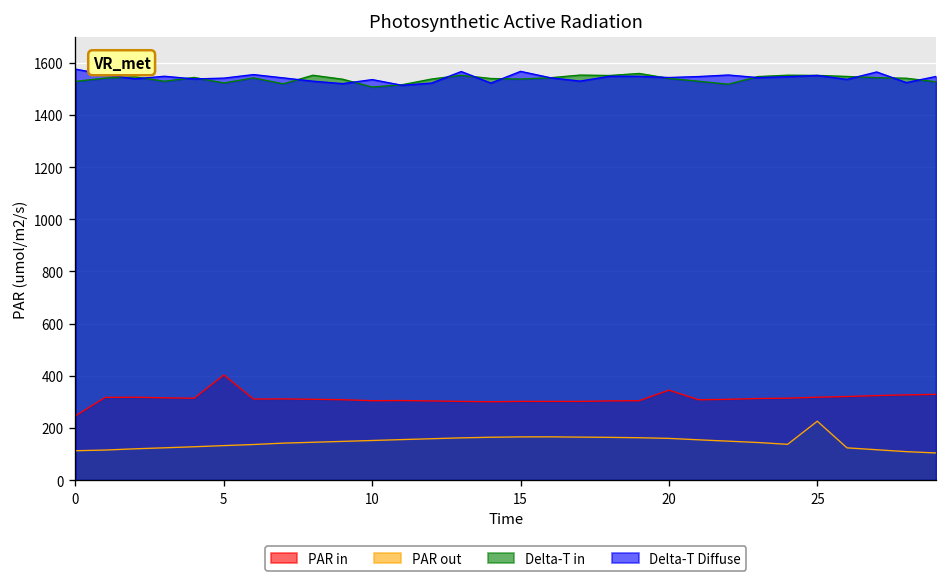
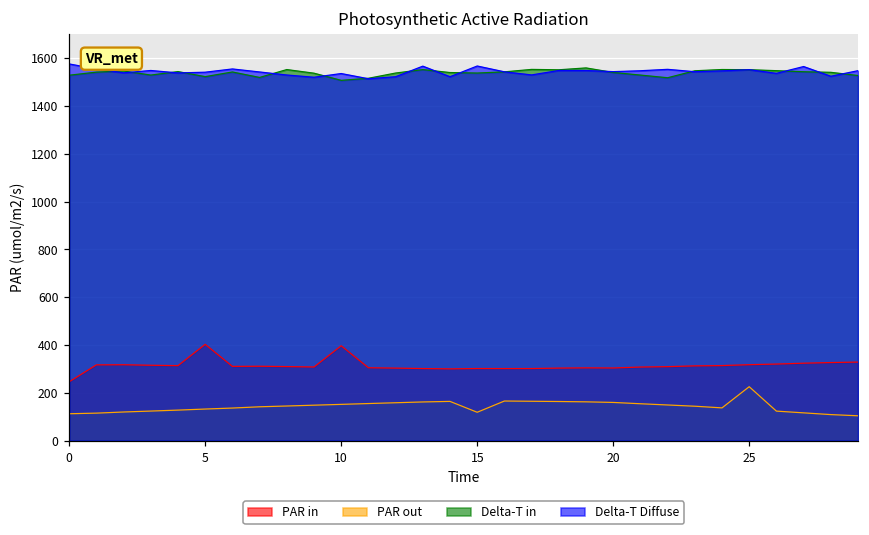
  {
    "PAR in": {
      "0": 250,
      "5": 400,
-     "10": 300,
+     "10": 400,
      "15": 300,
-     "20": 340,
+     "20": 300,
      "25": 320
    },
    "PAR out": {
      "0": 110,
      "5": 130,
      "10": 150,
-     "15": 170,
+     "15": 120,
      "20": 160,
      "25": 230
    },
    "Delta-T in": {
      "0": 1530,
      "5": 1520,
      "10": 1510,
      "15": 1540
    },
    "Delta-T Diffuse": {
      "0": 1580,
      "5": 1540,
      "10": 1540,
      "15": 1570
    }
  }
